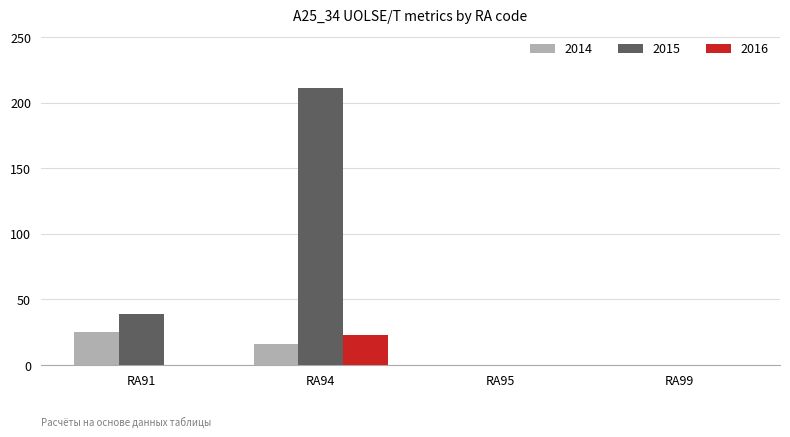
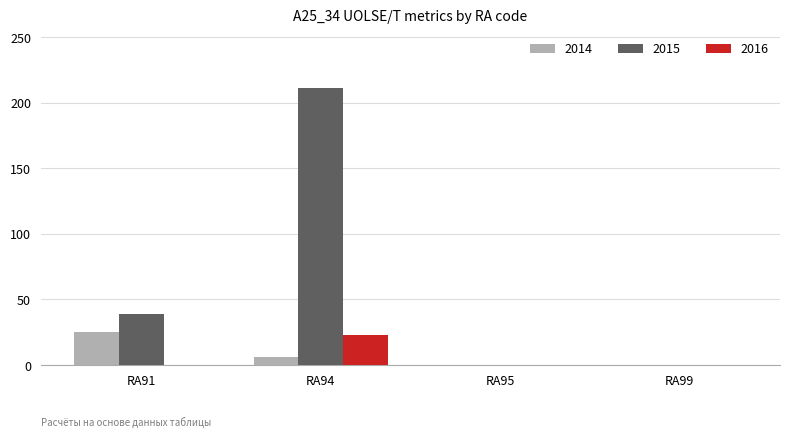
  {
    "2014": {
      "RA91": 25,
-     "RA94": 16,
+     "RA94": 6,
      "RA95": 0,
      "RA99": 0
    },
    "2015": {
      "RA91": 39,
      "RA94": 211,
      "RA95": 0,
      "RA99": 0
    },
    "2016": {
      "RA91": 0,
      "RA94": 23,
      "RA95": 0,
      "RA99": 0
    }
  }
